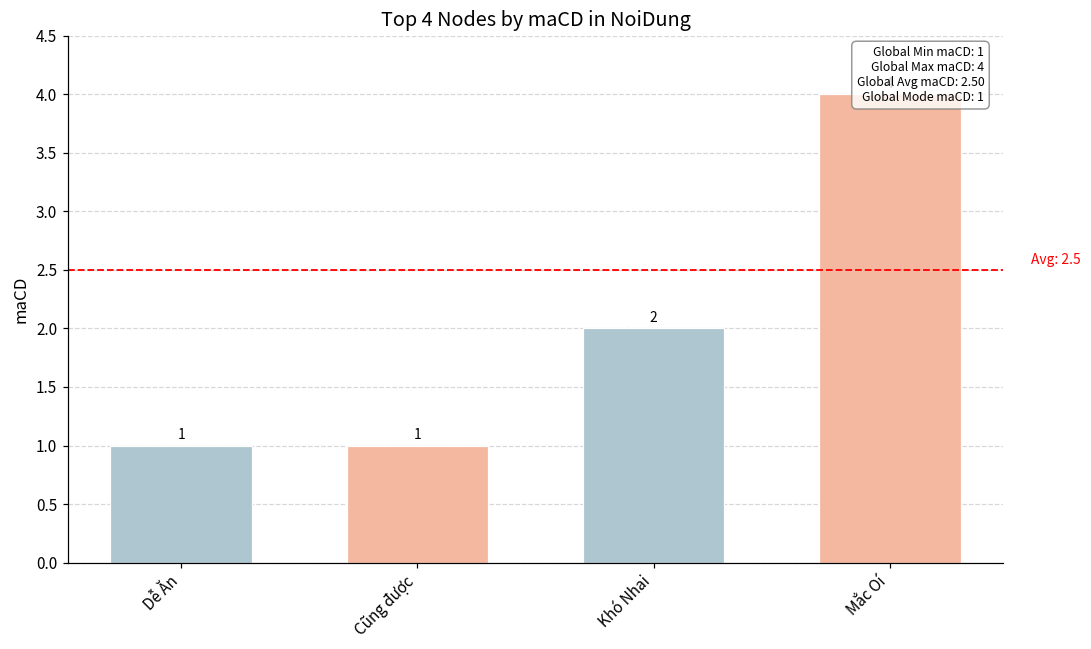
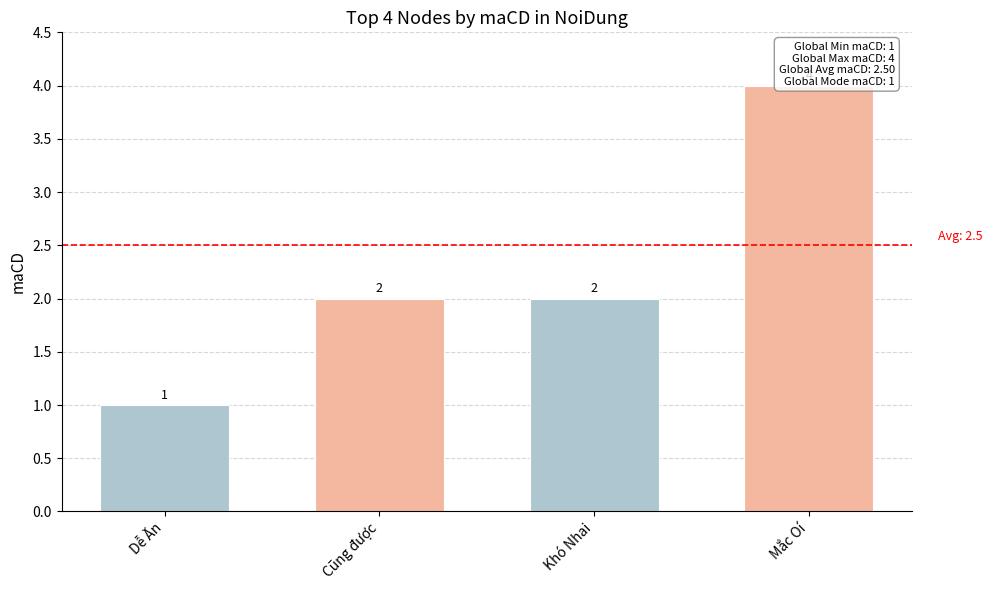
  {
    "Dễ Ăn": 1,
-   "Cũng được": 1,
+   "Cũng được": 2,
    "Khó Nhai": 2
  }
